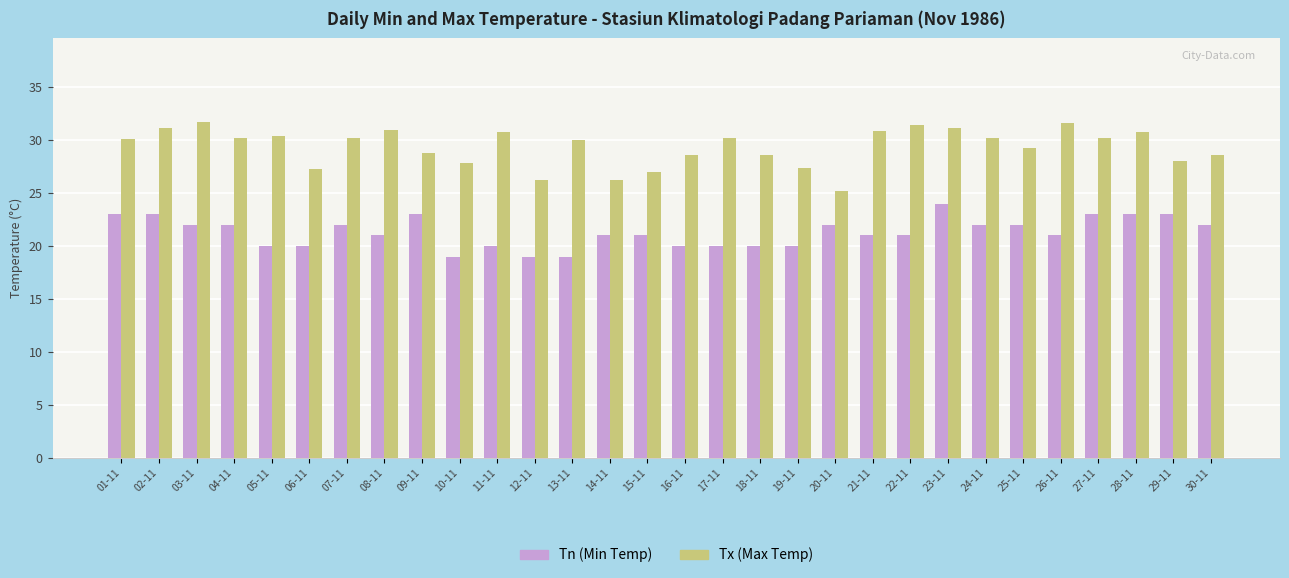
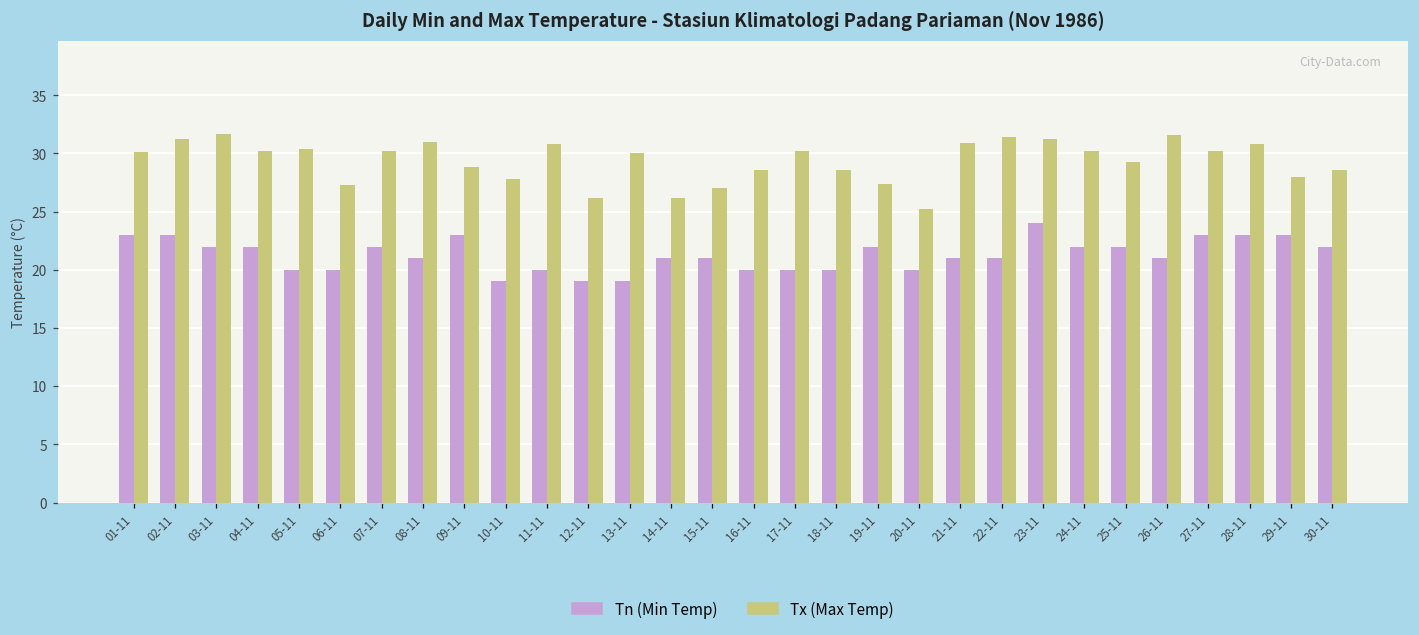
  {
    "Tn (Min Temp)": {
      "01-11": 23,
      "02-11": 23,
      "03-11": 22,
      "04-11": 22,
      "05-11": 20,
      "06-11": 20,
      "07-11": 22,
      "08-11": 21,
      "09-11": 23,
      "10-11": 19,
      "11-11": 20,
      "12-11": 19,
      "13-11": 19,
      "14-11": 21,
      "15-11": 21,
      "16-11": 20,
      "17-11": 20,
      "18-11": 20,
-     "19-11": 20,
-     "20-11": 22,
+     "19-11": 22,
+     "20-11": 20,
      "21-11": 21,
      "22-11": 21,
      "23-11": 24,
      "24-11": 22,
      "25-11": 22,
      "26-11": 21,
      "27-11": 23,
      "28-11": 23,
      "29-11": 23,
      "30-11": 22
    },
    "Tx (Max Temp)": {
      "01-11": 30,
      "02-11": 31,
      "03-11": 31.7,
      "04-11": 30,
      "05-11": 30.4,
      "06-11": 27.3,
      "07-11": 30,
      "08-11": 31,
      "09-11": 29,
      "10-11": 28,
      "11-11": 31,
      "12-11": 26,
      "13-11": 30,
      "14-11": 26,
      "15-11": 27,
      "16-11": 28.6,
      "17-11": 30,
      "18-11": 28.6,
      "19-11": 27.4,
      "20-11": 25,
      "21-11": 31,
      "22-11": 31.4,
      "23-11": 31,
      "24-11": 30,
      "25-11": 29.3,
      "26-11": 31.6,
      "27-11": 30,
      "28-11": 31,
      "29-11": 28,
      "30-11": 28.6
    }
  }
